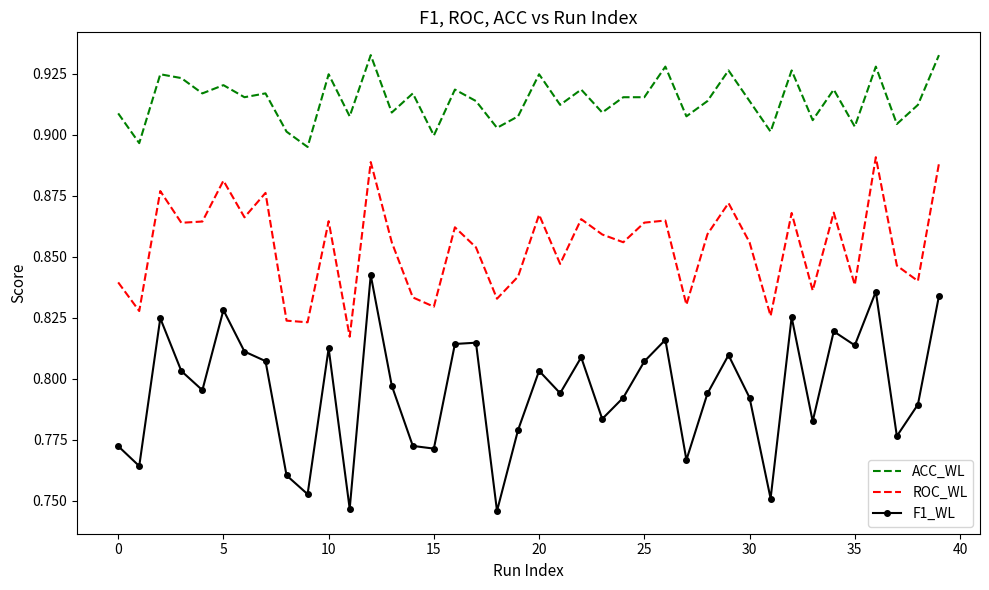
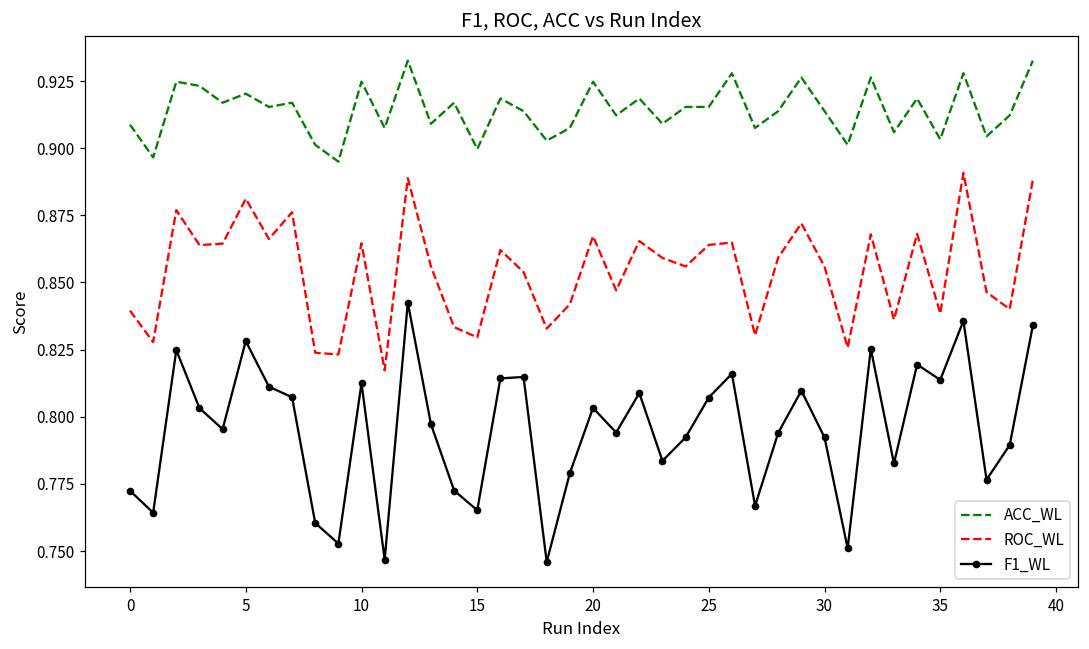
  {
    "ACC_WL": {
      "0": 0.909,
      "5": 0.920,
      "10": 0.925,
      "15": 0.900,
      "20": 0.925,
      "25": 0.915,
      "30": 0.914,
      "35": 0.903
    },
    "ROC_WL": {
      "0": 0.840,
      "5": 0.881,
      "10": 0.865,
      "15": 0.830,
      "20": 0.867,
      "25": 0.864,
      "30": 0.856,
      "35": 0.838
    },
    "F1_WL": {
      "0": 0.772,
      "5": 0.828,
      "10": 0.813,
-     "15": 0.771,
+     "15": 0.765,
      "20": 0.803,
      "25": 0.807,
      "30": 0.792,
      "35": 0.814
    }
  }
